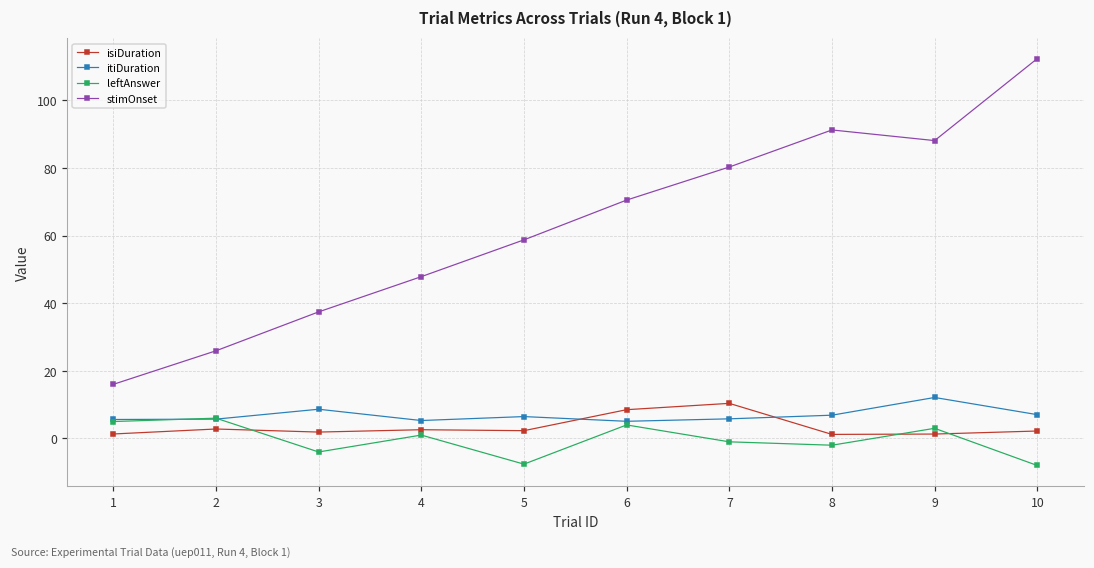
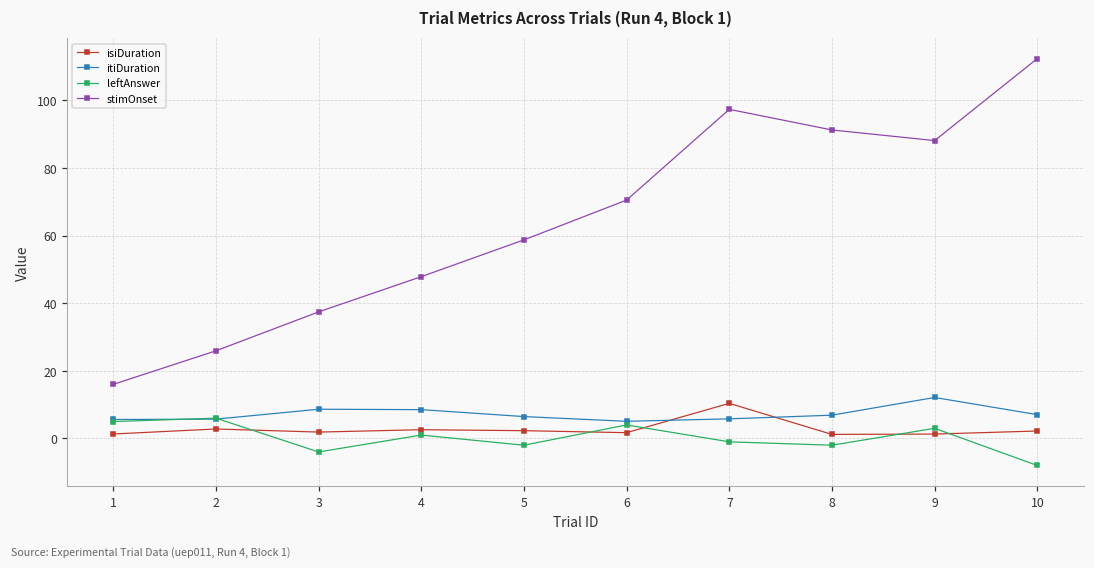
  {
    "isiDuration": {
      "1": 1,
      "2": 3,
      "3": 2,
      "4": 3,
      "5": 2,
-     "6": 9,
+     "6": 2,
      "7": 10,
      "8": 1,
      "9": 1,
      "10": 2
    },
    "itiDuration": {
      "3": 9,
-     "4": 5,
+     "4": 9,
      "5": 6,
      "6": 5,
      "7": 6,
      "8": 7,
      "9": 12,
      "10": 7
    },
    "leftAnswer": {
      "3": -4,
      "4": 1,
-     "5": -8,
+     "5": -2,
      "6": 4,
      "7": -1,
      "8": -2,
      "9": 3,
      "10": -8
    },
    "stimOnset": {
      "1": 16,
      "2": 26,
      "3": 37,
      "4": 48,
      "5": 59,
      "6": 71,
-     "7": 80,
+     "7": 97,
      "8": 91,
      "9": 88,
      "10": 112
    }
  }
